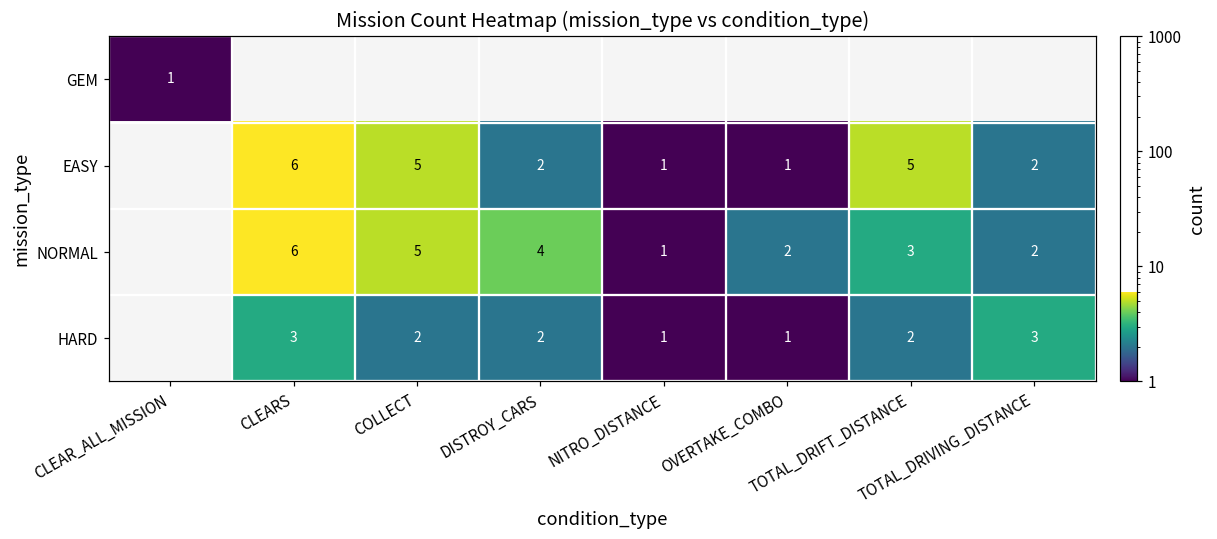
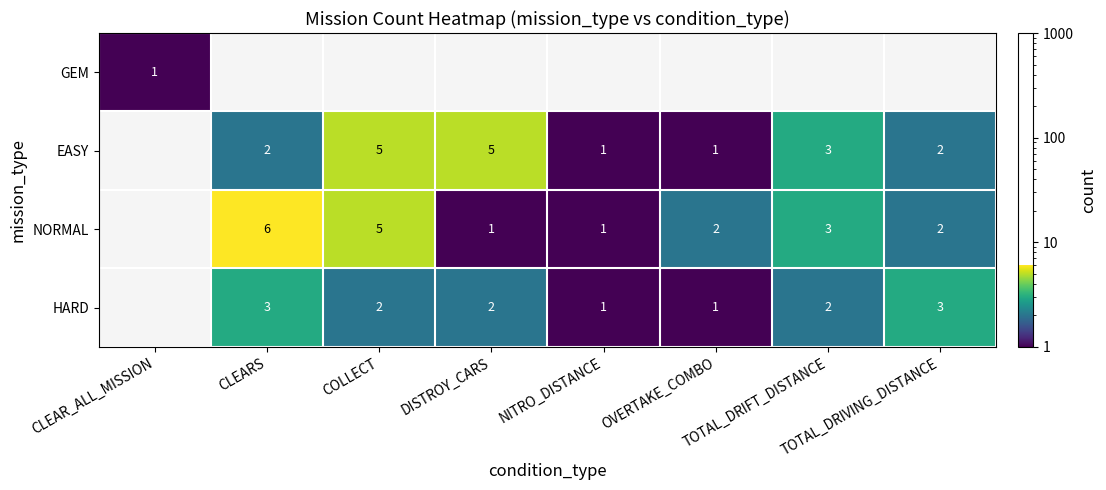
  {
    "GEM": {
      "CLEAR_ALL_MISSION": 1
    },
    "EASY": {
-     "CLEARS": 6,
+     "CLEARS": 2,
      "COLLECT": 5,
-     "DISTROY_CARS": 2,
+     "DISTROY_CARS": 5,
      "NITRO_DISTANCE": 1,
      "OVERTAKE_COMBO": 1,
-     "TOTAL_DRIFT_DISTANCE": 5,
+     "TOTAL_DRIFT_DISTANCE": 3,
      "TOTAL_DRIVING_DISTANCE": 2
    },
    "NORMAL": {
      "CLEARS": 6,
      "COLLECT": 5,
-     "DISTROY_CARS": 4,
+     "DISTROY_CARS": 1,
      "NITRO_DISTANCE": 1,
      "OVERTAKE_COMBO": 2,
      "TOTAL_DRIFT_DISTANCE": 3,
      "TOTAL_DRIVING_DISTANCE": 2
    },
    "HARD": {
      "CLEARS": 3,
      "COLLECT": 2,
      "DISTROY_CARS": 2,
      "NITRO_DISTANCE": 1,
      "OVERTAKE_COMBO": 1,
      "TOTAL_DRIFT_DISTANCE": 2,
      "TOTAL_DRIVING_DISTANCE": 3
    }
  }
